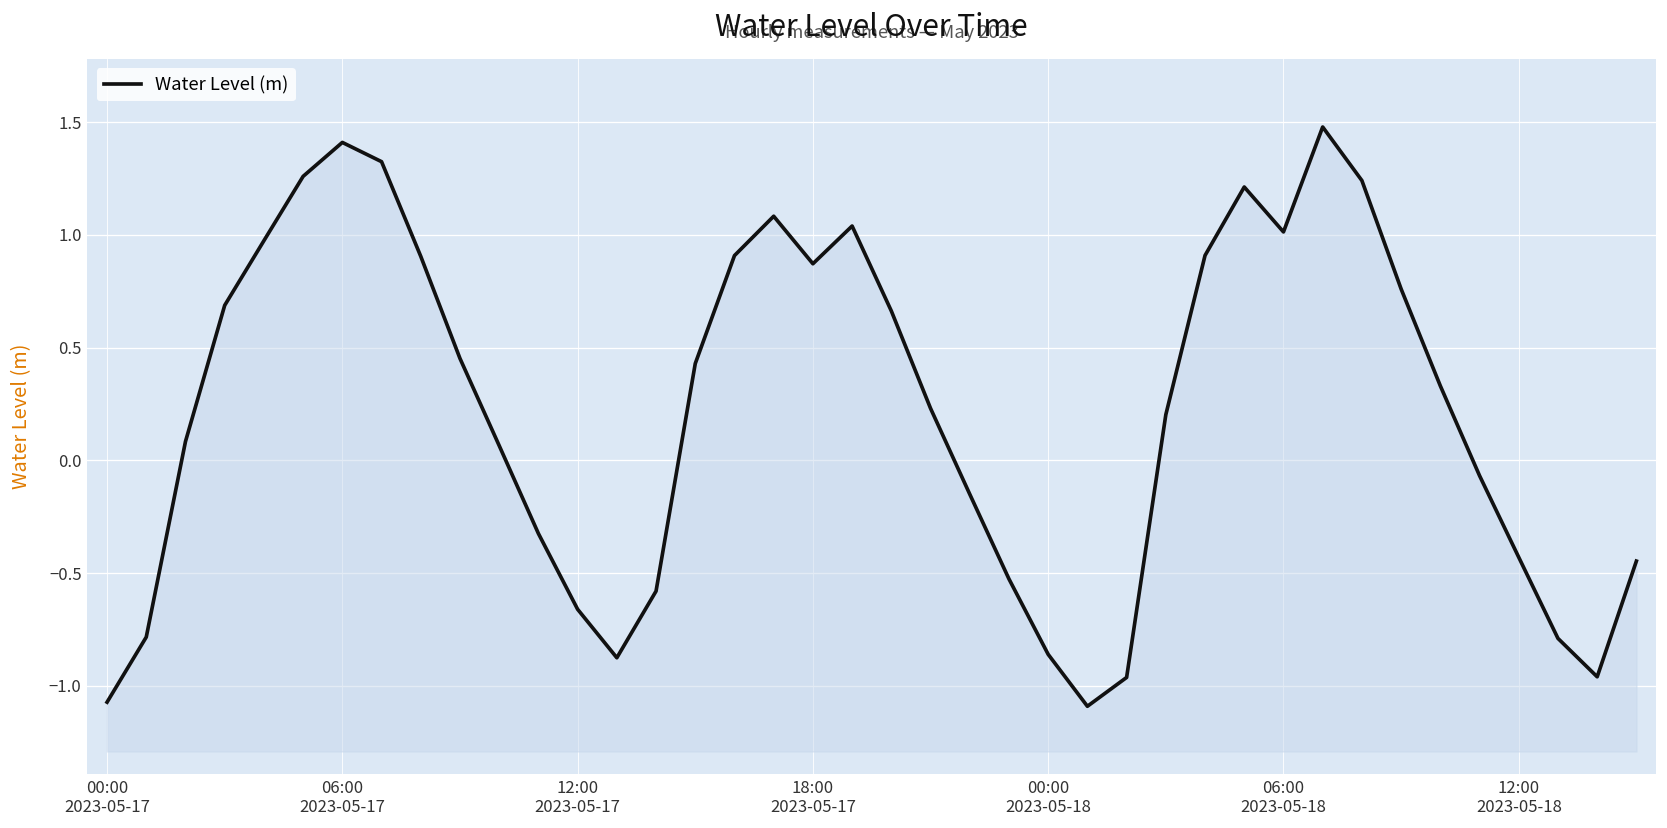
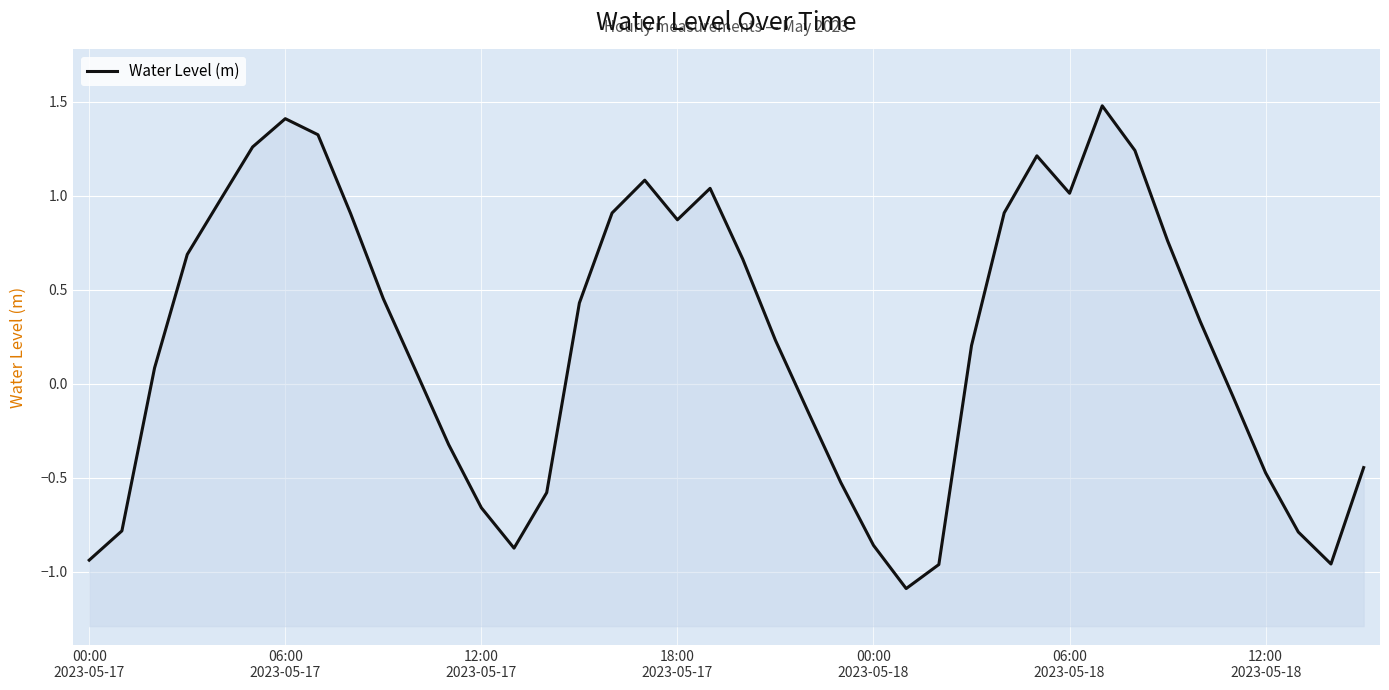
  {
-   "00:00 2023-05-17": -1.07,
+   "00:00 2023-05-17": -0.94,
    "06:00 2023-05-17": 1.41,
    "12:00 2023-05-17": -0.66,
    "18:00 2023-05-17": 0.87,
    "00:00 2023-05-18": -0.86,
    "06:00 2023-05-18": 1.01,
-   "12:00 2023-05-18": -0.43
+   "12:00 2023-05-18": -0.47
  }
